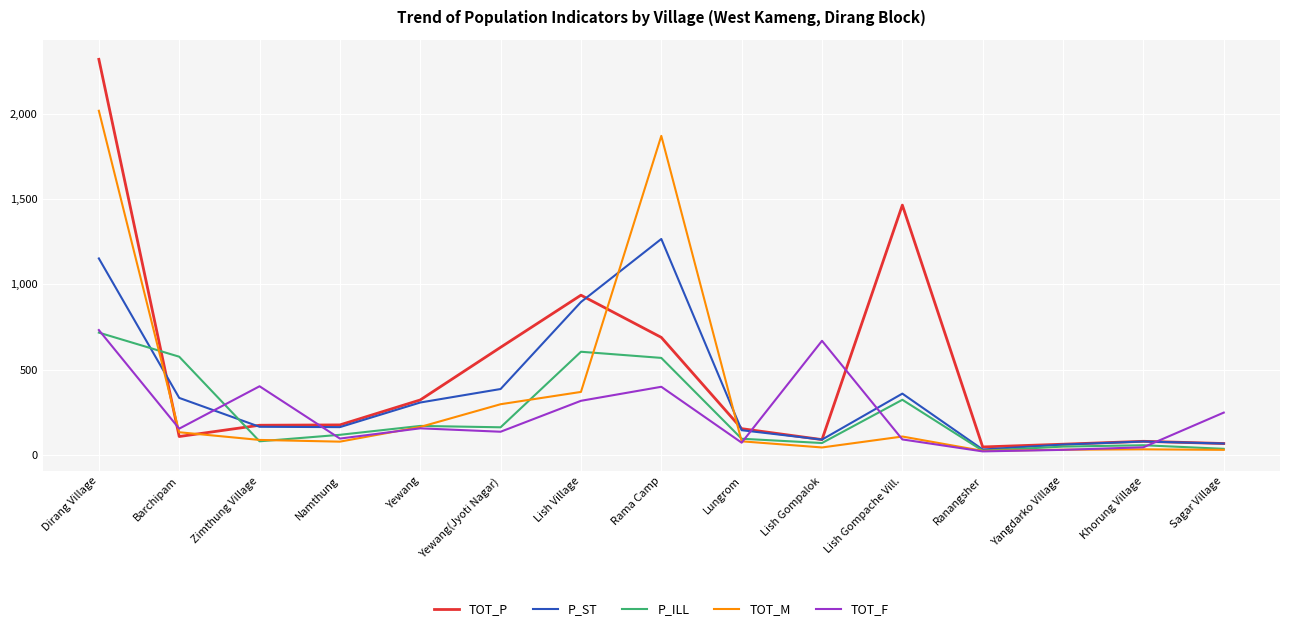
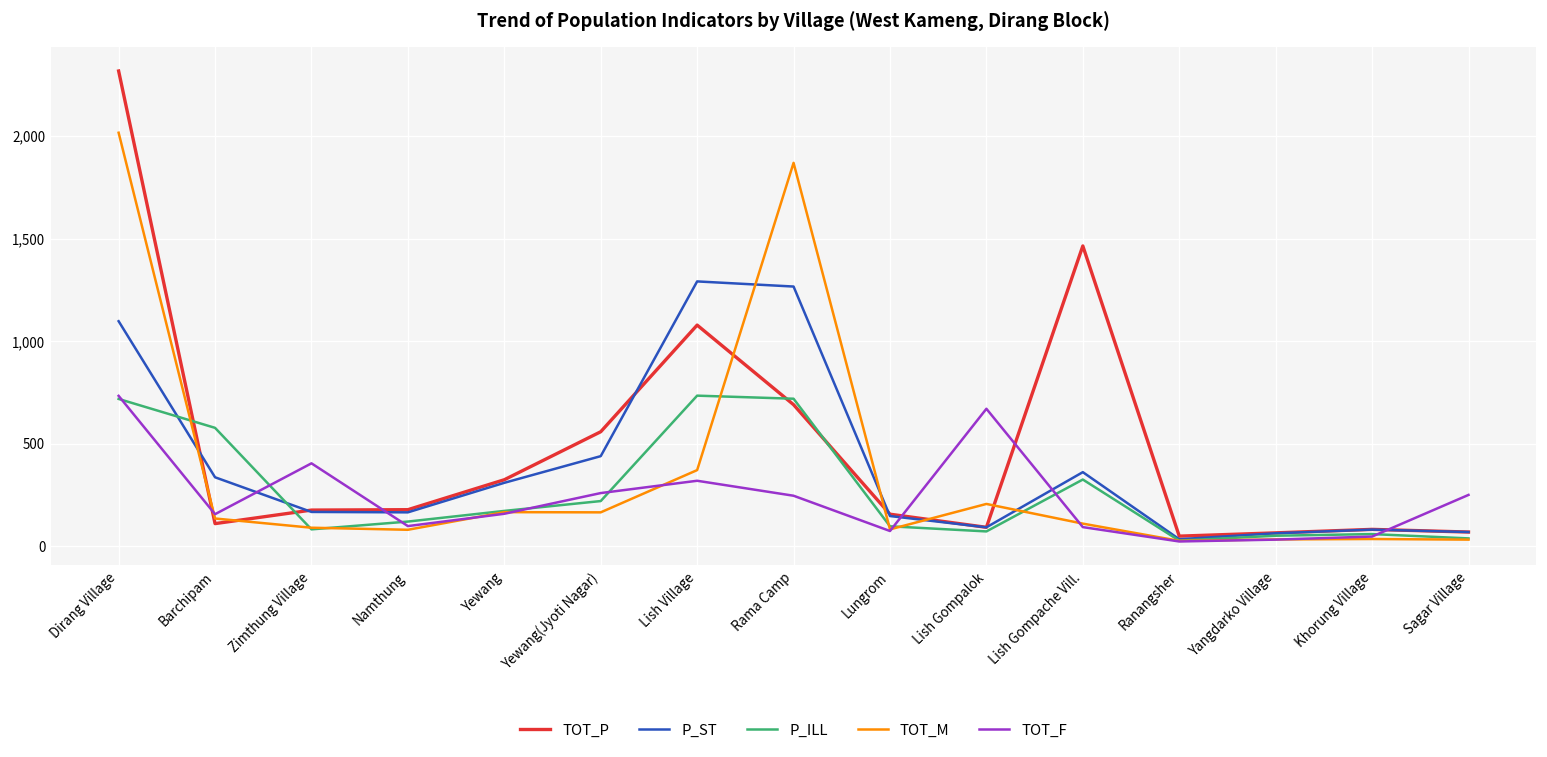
  {
    "TOT_P": {
      "Dirang Village": "2,320",
      "Barchipam": "110",
-     "Yewang(Jyoti Nagar)": "630",
-     "Lish Village": "940",
+     "Yewang(Jyoti Nagar)": "560",
+     "Lish Village": "1,080",
      "Rama Camp": "690",
      "Lish Gompache Vill.": "1,460"
    },
    "P_ST": {
-     "Dirang Village": "1,150",
+     "Dirang Village": "1,100",
      "Barchipam": "340",
-     "Yewang(Jyoti Nagar)": "390",
-     "Lish Village": "900",
+     "Yewang(Jyoti Nagar)": "440",
+     "Lish Village": "1,290",
      "Rama Camp": "1,270",
      "Lish Gompache Vill.": "360"
    },
    "P_ILL": {
      "Barchipam": "580",
      "Namthung": "120",
-     "Yewang(Jyoti Nagar)": "160",
-     "Lish Village": "610",
-     "Rama Camp": "570",
+     "Yewang(Jyoti Nagar)": "220",
+     "Lish Village": "730",
+     "Rama Camp": "720",
      "Lungrom": "100",
      "Lish Gompalok": "70",
      "Lish Gompache Vill.": "330"
    },
    "TOT_M": {
      "Dirang Village": "2,020",
      "Barchipam": "140",
      "Namthung": "80",
-     "Yewang(Jyoti Nagar)": "300",
+     "Yewang(Jyoti Nagar)": "170",
      "Lish Village": "370",
      "Rama Camp": "1,870",
-     "Lish Gompalok": "50",
+     "Lish Gompalok": "210",
      "Lish Gompache Vill.": "110"
    },
    "TOT_F": {
      "Barchipam": "160",
      "Zimthung Village": "400",
      "Namthung": "100",
-     "Yewang(Jyoti Nagar)": "140",
+     "Yewang(Jyoti Nagar)": "260",
      "Lish Village": "320",
-     "Rama Camp": "400",
+     "Rama Camp": "250",
      "Lish Gompalok": "670",
      "Lish Gompache Vill.": "90",
      "Sagar Village": "250"
    }
  }
